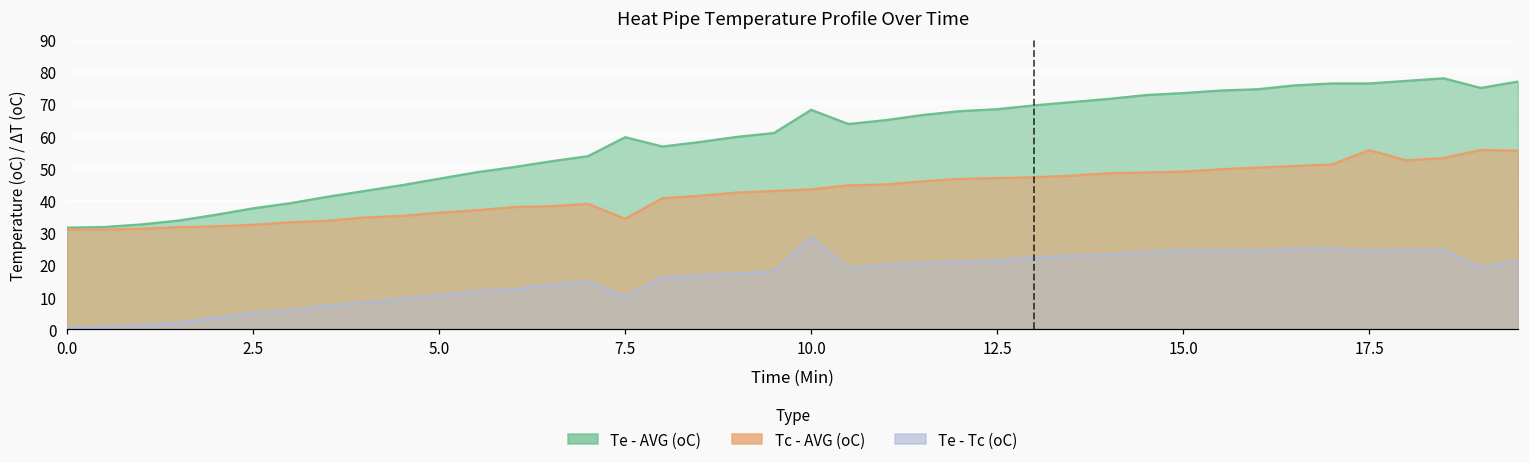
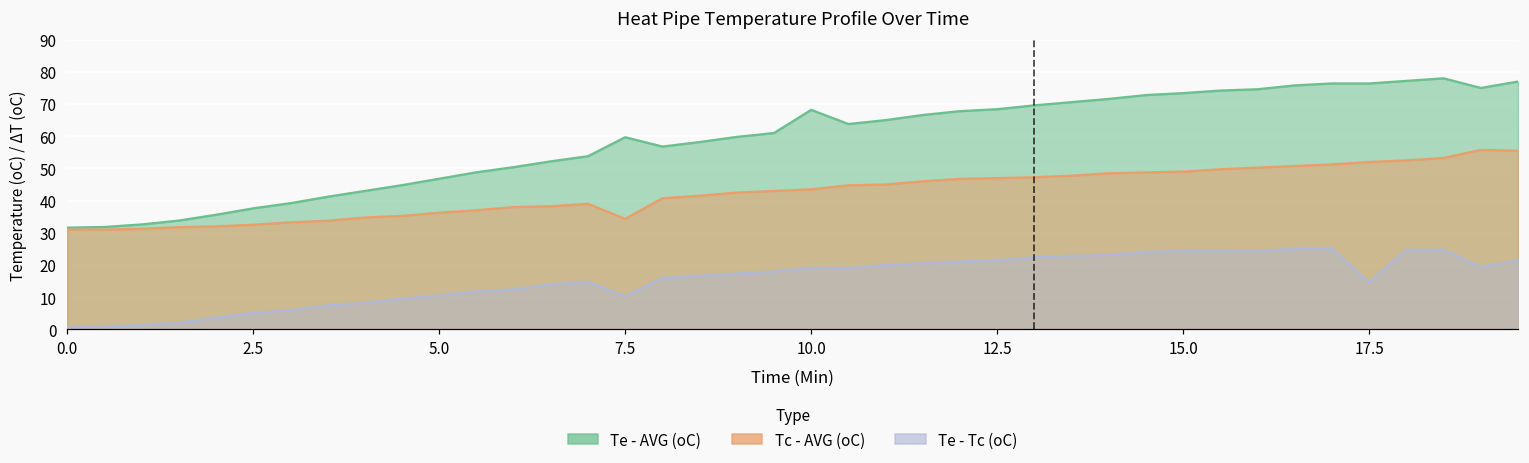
  {
    "Te - AVG (oC)": {
      "2.5": 38,
      "5.0": 47,
      "7.5": 60,
      "10.0": 68,
      "12.5": 68,
      "15.0": 73,
      "17.5": 76
    },
    "Tc - AVG (oC)": {
      "2.5": 33,
      "5.0": 36,
      "7.5": 34,
      "10.0": 44,
      "12.5": 47,
      "15.0": 49,
-     "17.5": 56
+     "17.5": 52
    },
    "Te - Tc (oC)": {
      "0.0": 1,
      "2.5": 5,
      "5.0": 11,
      "7.5": 10,
-     "10.0": 29,
+     "10.0": 19,
      "12.5": 21,
      "15.0": 24,
-     "17.5": 24
+     "17.5": 15
    }
  }
